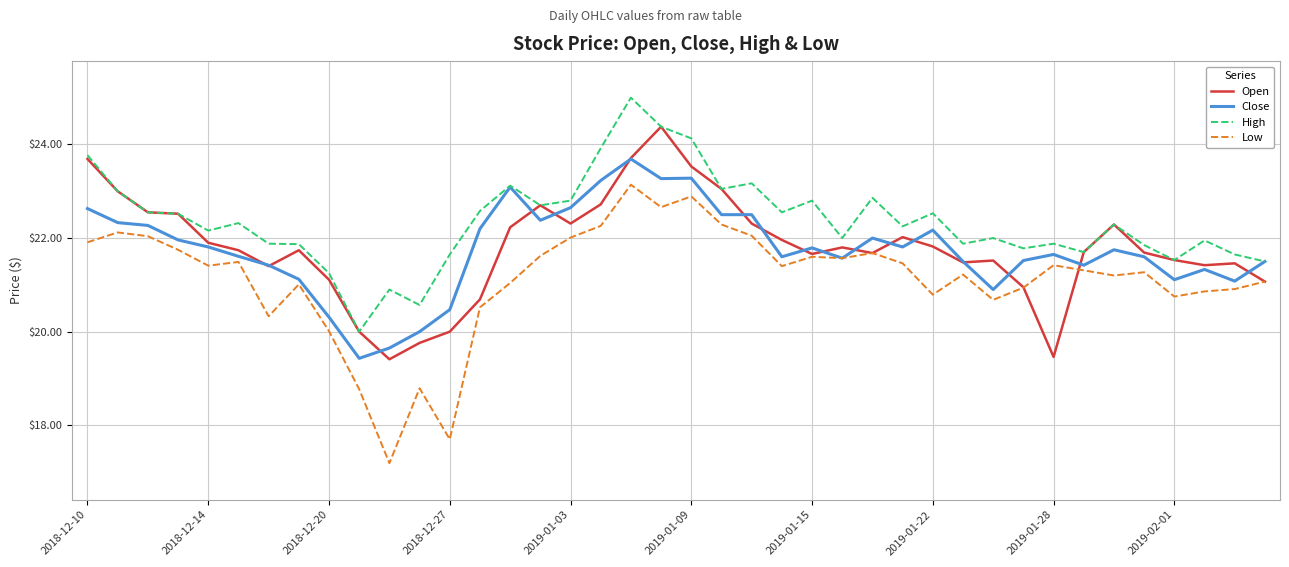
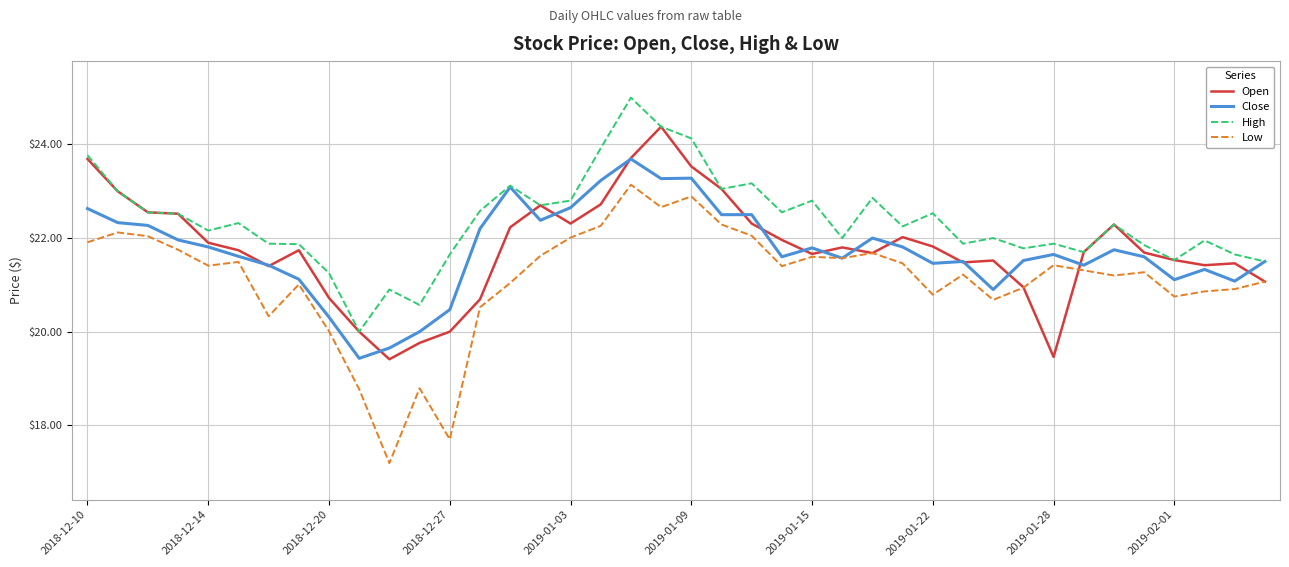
  {
    "Open": {
      "2018-12-10": "$23.7",
      "2018-12-14": "$21.9",
-     "2018-12-20": "$21.1",
+     "2018-12-20": "$20.7",
      "2018-12-27": "$20.0",
      "2019-01-03": "$22.3",
      "2019-01-09": "$23.5",
      "2019-01-15": "$21.7",
      "2019-01-22": "$21.8",
      "2019-01-28": "$19.5"
    },
    "Close": {
      "2018-12-10": "$22.6",
      "2018-12-14": "$21.8",
      "2018-12-20": "$20.3",
      "2018-12-27": "$20.5",
      "2019-01-03": "$22.7",
      "2019-01-09": "$23.3",
      "2019-01-15": "$21.8",
-     "2019-01-22": "$22.2",
+     "2019-01-22": "$21.5",
      "2019-01-28": "$21.7",
      "2019-02-01": "$21.1"
    },
    "High": {
      "2018-12-10": "$23.8",
      "2018-12-14": "$22.2",
      "2018-12-20": "$21.3",
      "2018-12-27": "$21.7",
      "2019-01-03": "$22.8",
      "2019-01-09": "$24.1",
      "2019-01-15": "$22.8",
      "2019-01-22": "$22.5",
      "2019-01-28": "$21.9"
    },
    "Low": {
      "2018-12-10": "$21.9",
      "2018-12-14": "$21.4",
      "2018-12-20": "$20.0",
      "2018-12-27": "$17.7",
      "2019-01-03": "$22.0",
      "2019-01-09": "$22.9",
      "2019-01-15": "$21.6",
      "2019-01-22": "$20.8",
      "2019-01-28": "$21.4",
      "2019-02-01": "$20.8"
    }
  }
